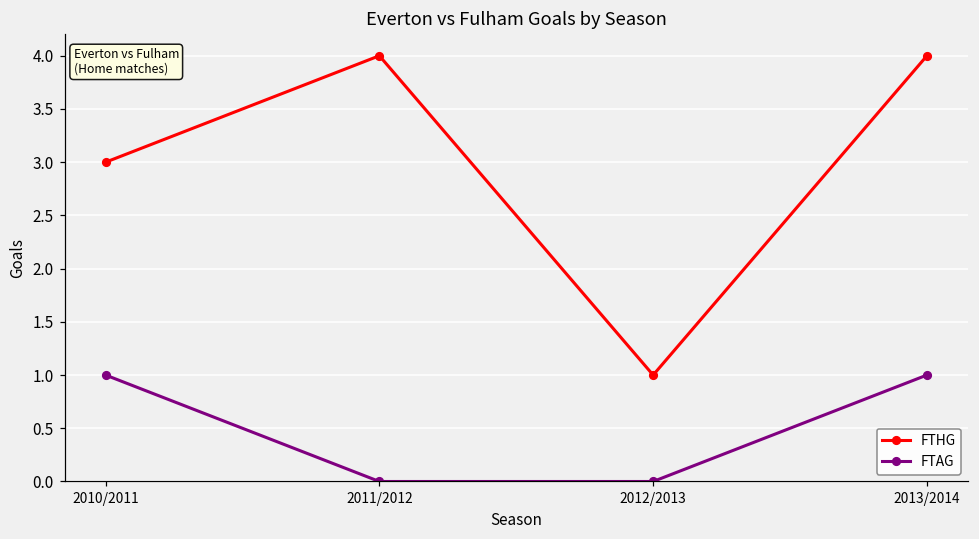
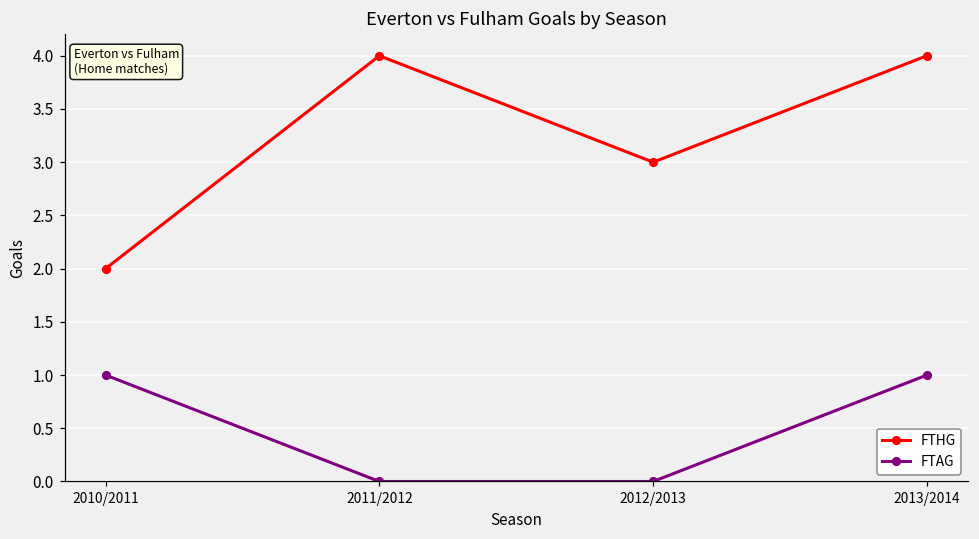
  {
    "FTHG": {
-     "2010/2011": 3,
+     "2010/2011": 2,
      "2011/2012": 4,
-     "2012/2013": 1,
+     "2012/2013": 3,
      "2013/2014": 4
    },
    "FTAG": {
      "2010/2011": 1,
      "2011/2012": 0,
      "2012/2013": 0,
      "2013/2014": 1
    }
  }
